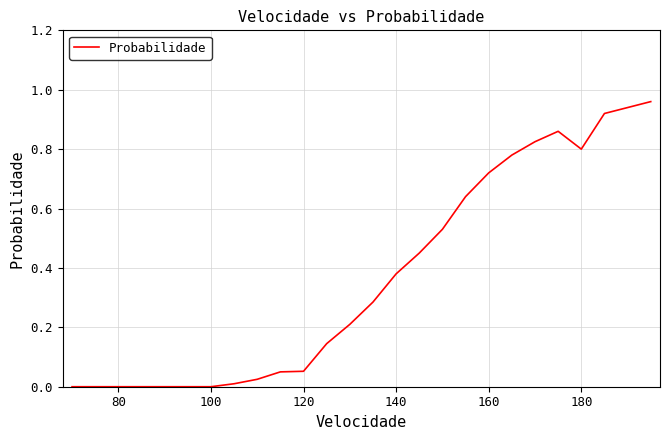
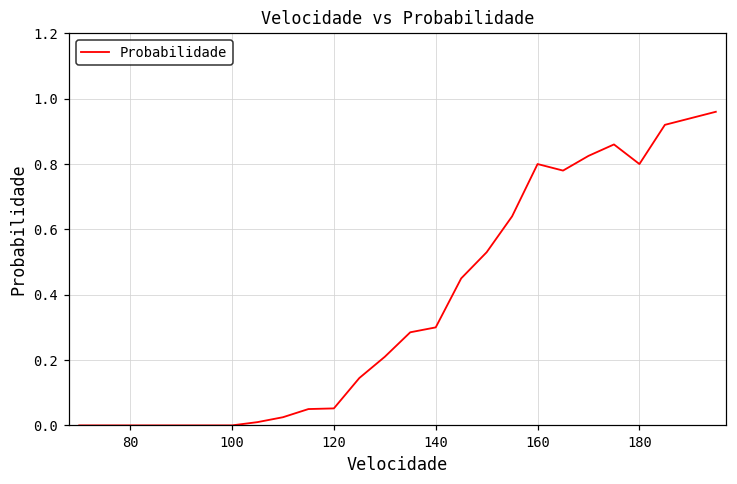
  {
    "80": 0.00,
    "100": 0.00,
    "120": 0.05,
-   "140": 0.38,
-   "160": 0.72,
+   "140": 0.30,
+   "160": 0.80,
    "180": 0.80
  }
